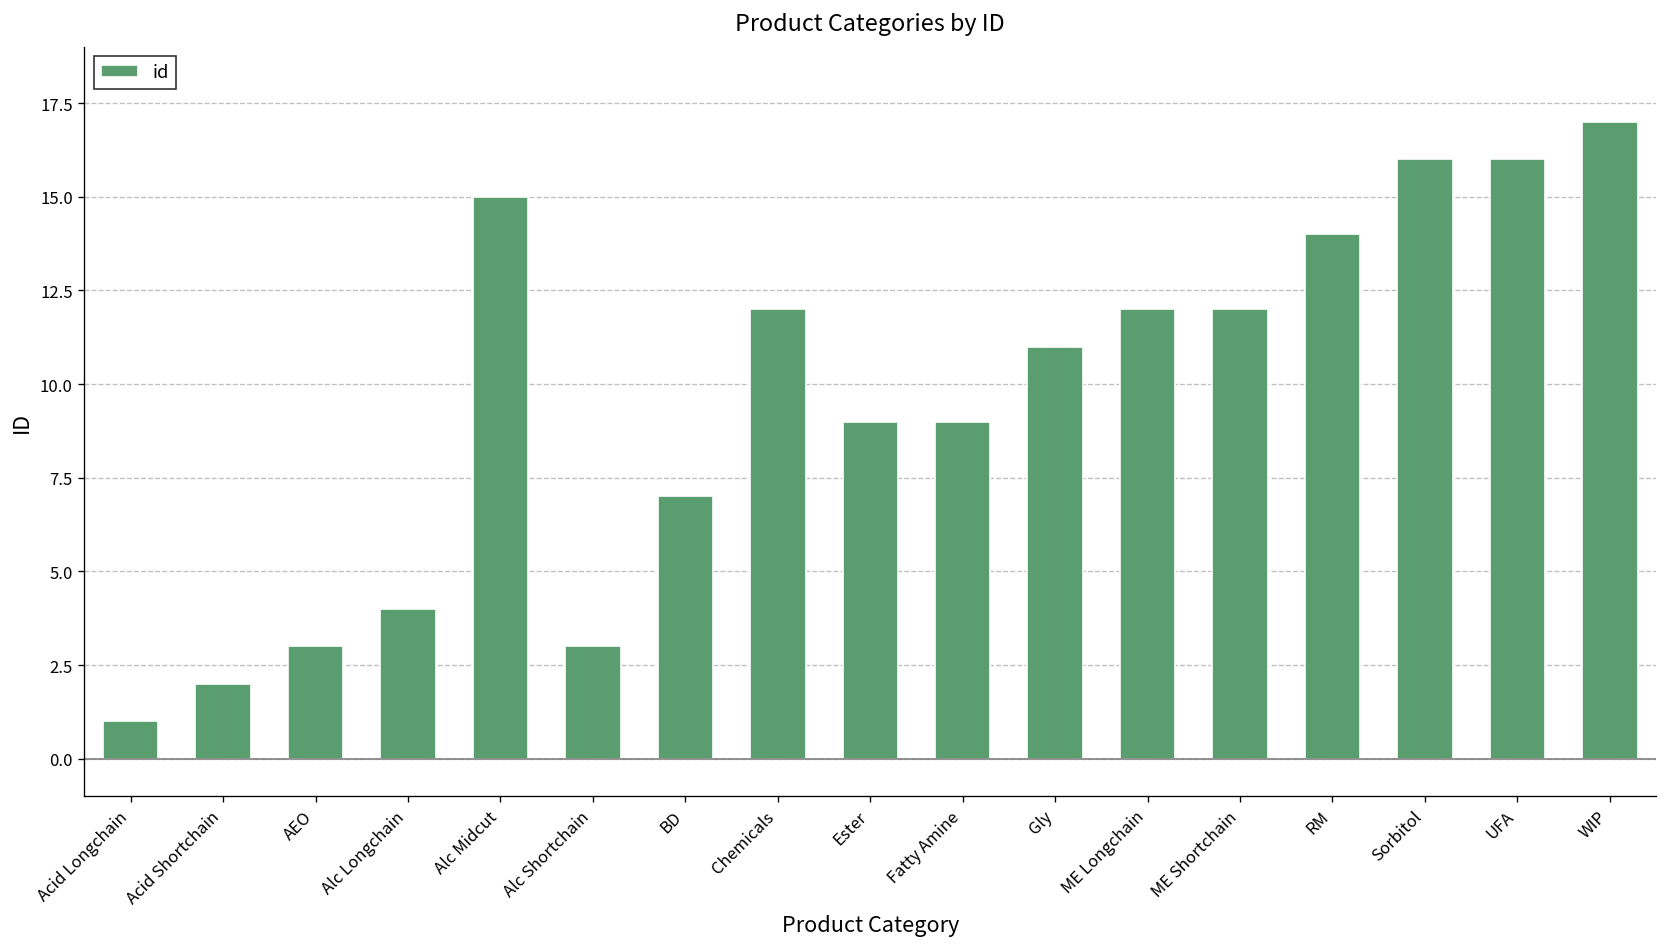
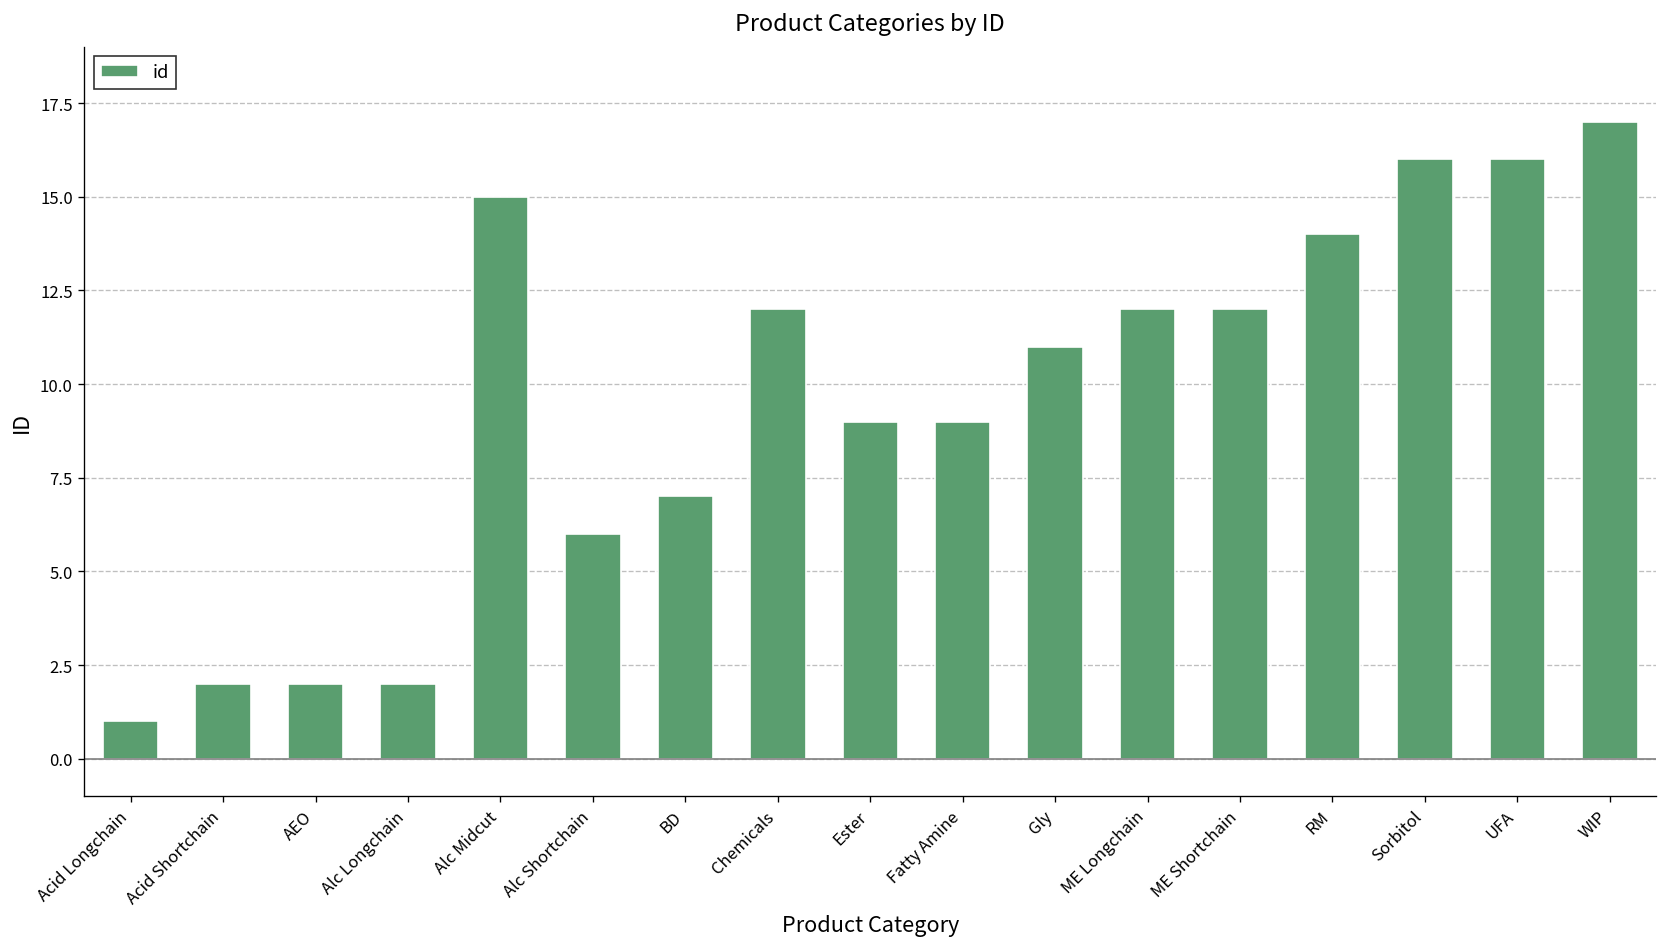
  {
    "Acid Longchain": 1,
    "Acid Shortchain": 2,
-   "AEO": 3,
-   "Alc Longchain": 4,
+   "AEO": 2,
+   "Alc Longchain": 2,
    "Alc Midcut": 15,
-   "Alc Shortchain": 3,
+   "Alc Shortchain": 6,
    "BD": 7,
    "Chemicals": 12,
    "Ester": 9,
    "Fatty Amine": 9,
    "Gly": 11,
    "ME Longchain": 12,
    "ME Shortchain": 12,
    "RM": 14,
    "Sorbitol": 16,
    "UFA": 16,
    "WIP": 17
  }
